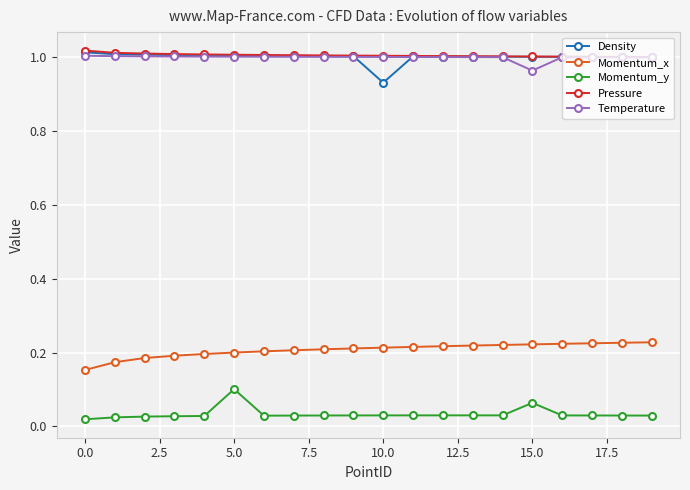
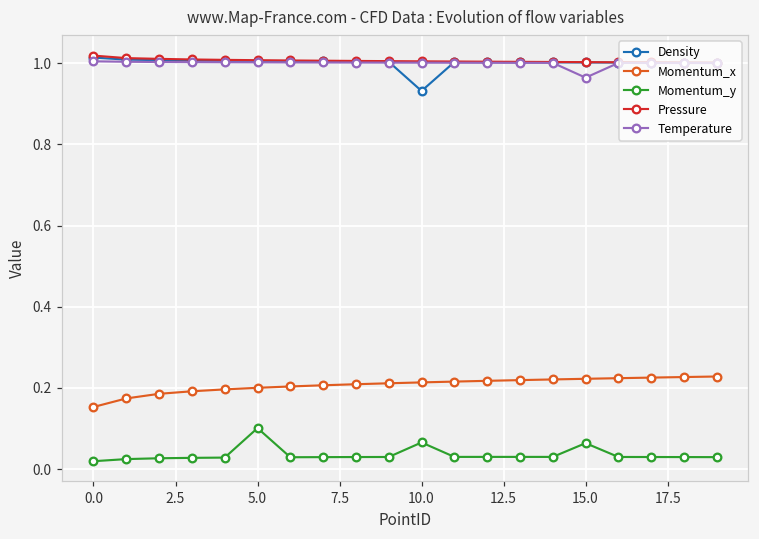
  {
    "Density": {
      "10.0": 0.93
    },
    "Momentum_y": {
      "0.0": 0.02,
      "5.0": 0.10,
-     "10.0": 0.03,
+     "10.0": 0.07,
      "15.0": 0.06
    },
    "Temperature": {
      "0.0": 1.00,
      "15.0": 0.96
    }
  }
